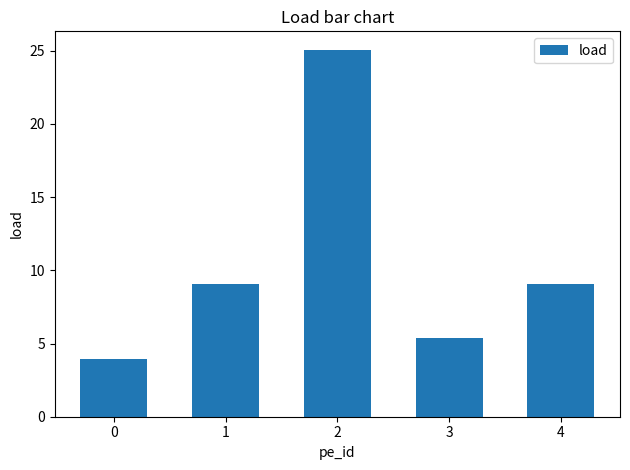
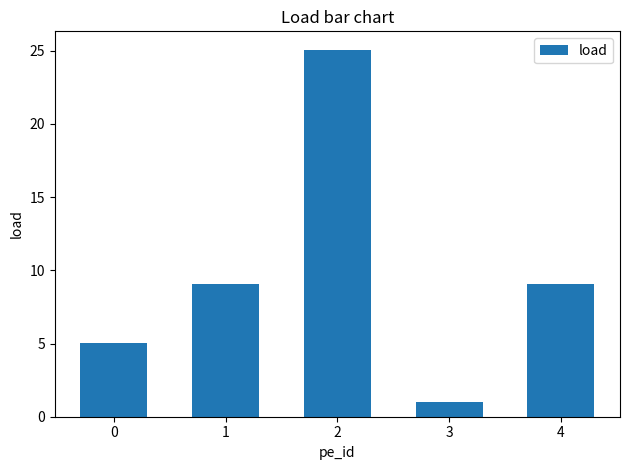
  {
-   "0": 3.9,
+   "0": 5.0,
    "1": 9.1,
    "2": 25.1,
-   "3": 5.4,
+   "3": 1.0,
    "4": 9.1
  }
